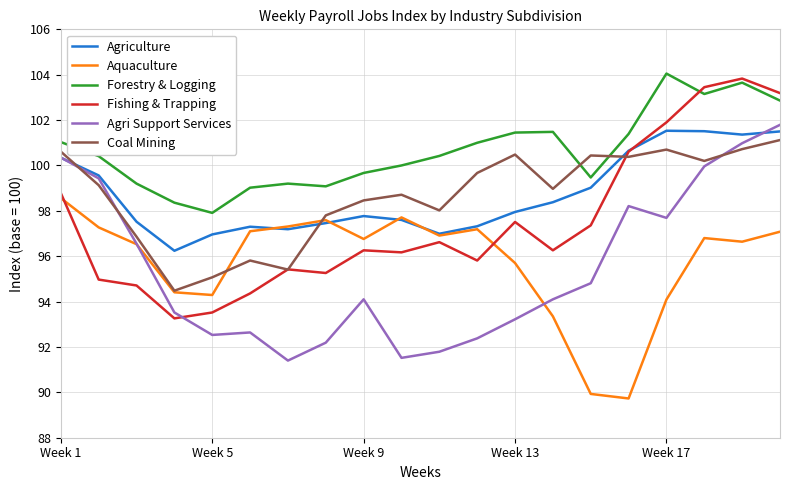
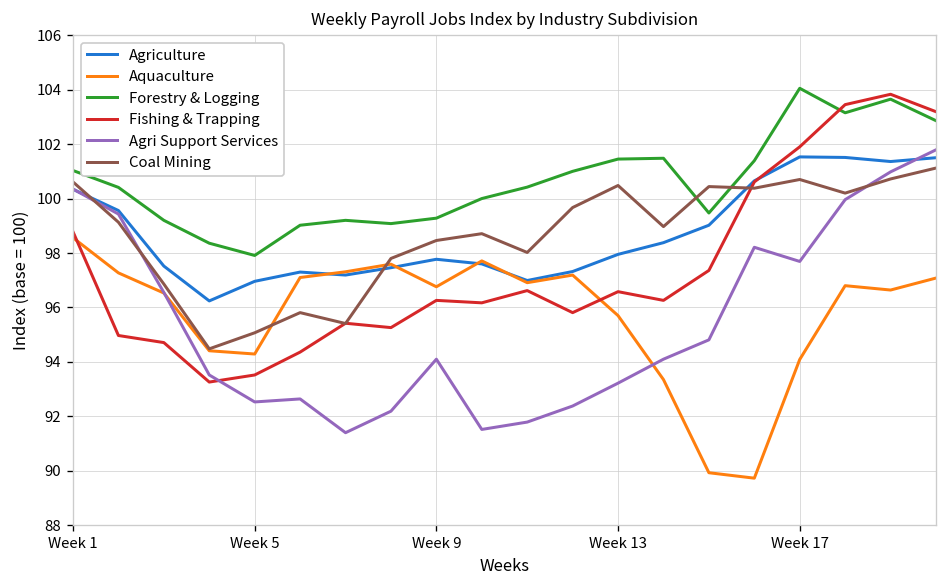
  {
    "Agriculture": {
      "Week 5": 97.0,
      "Week 9": 97.8,
      "Week 13": 98.0,
      "Week 17": 101.5
    },
    "Aquaculture": {
      "Week 1": 98.6,
      "Week 5": 94.3,
      "Week 9": 96.8,
      "Week 13": 95.7,
      "Week 17": 94.1
    },
    "Forestry & Logging": {
      "Week 1": 101.0,
      "Week 5": 97.9,
-     "Week 9": 99.7,
+     "Week 9": 99.3,
      "Week 13": 101.5,
      "Week 17": 104.1
    },
    "Fishing & Trapping": {
      "Week 1": 98.8,
      "Week 5": 93.5,
      "Week 9": 96.3,
-     "Week 13": 97.5,
+     "Week 13": 96.6,
      "Week 17": 101.9
    },
    "Agri Support Services": {
      "Week 5": 92.5,
      "Week 9": 94.1,
      "Week 13": 93.2,
      "Week 17": 97.7
    },
    "Coal Mining": {
      "Week 1": 100.6,
      "Week 5": 95.1,
      "Week 9": 98.5,
      "Week 13": 100.5,
      "Week 17": 100.7
    }
  }
